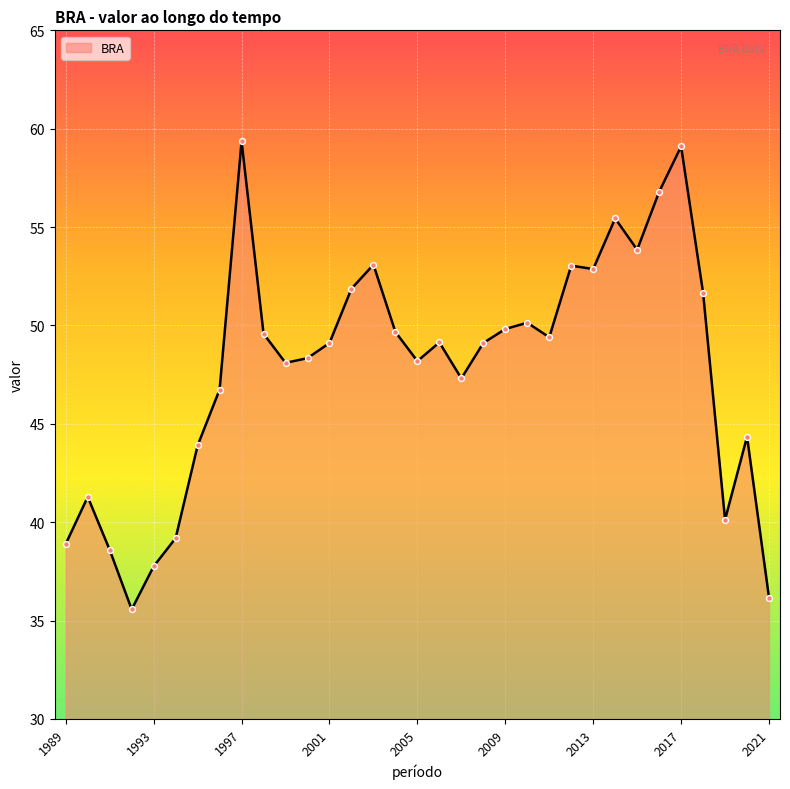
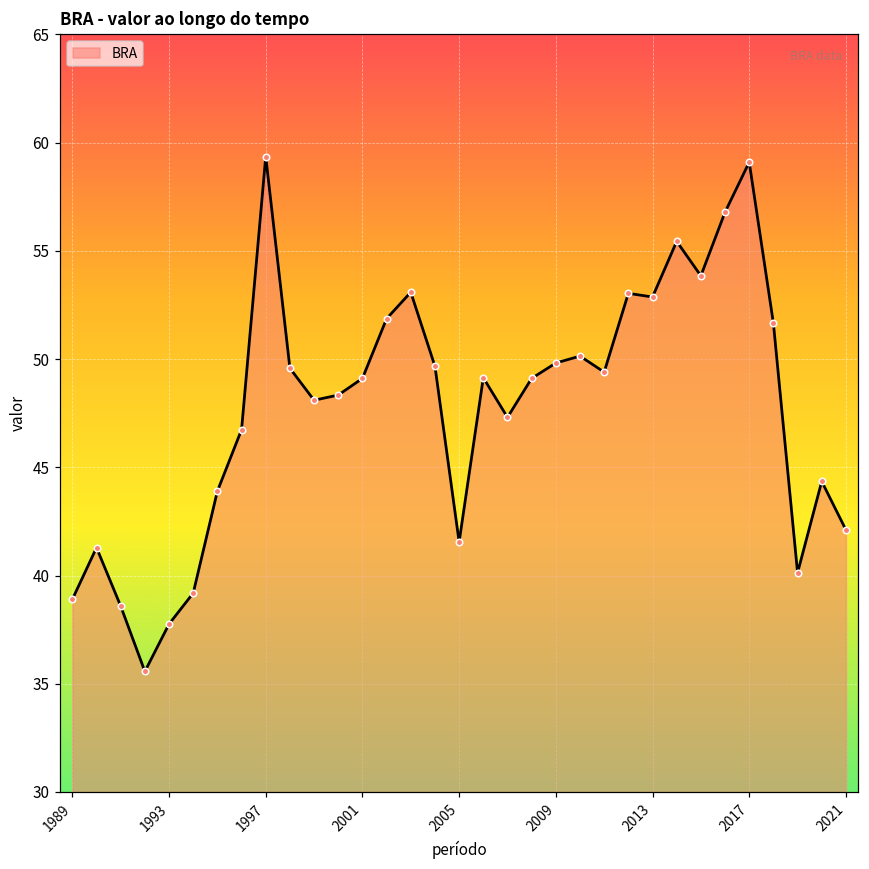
  {
    "1989": 38.9,
    "1993": 37.8,
    "1997": 59.4,
    "2001": 49.1,
-   "2005": 48.2,
+   "2005": 41.6,
    "2009": 49.8,
    "2013": 52.9,
    "2017": 59.1,
-   "2021": 36.2
+   "2021": 42.1
  }
